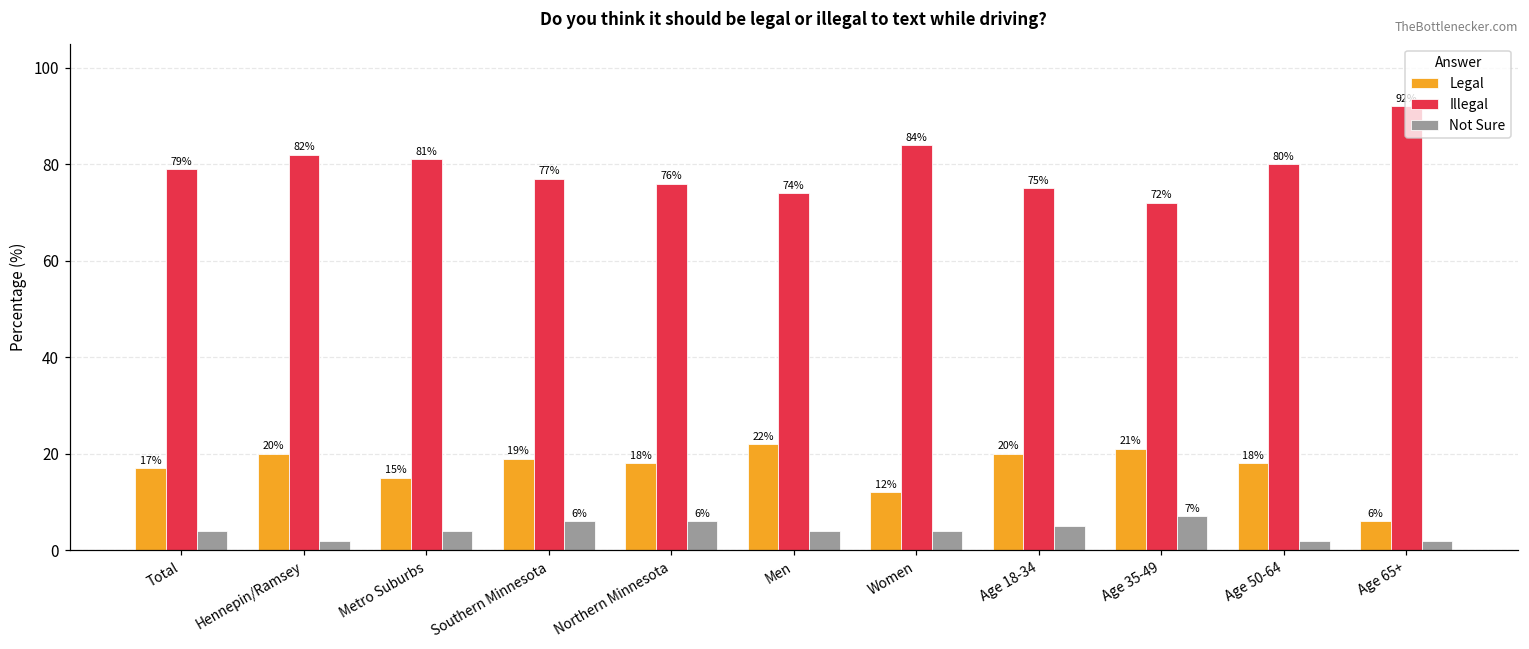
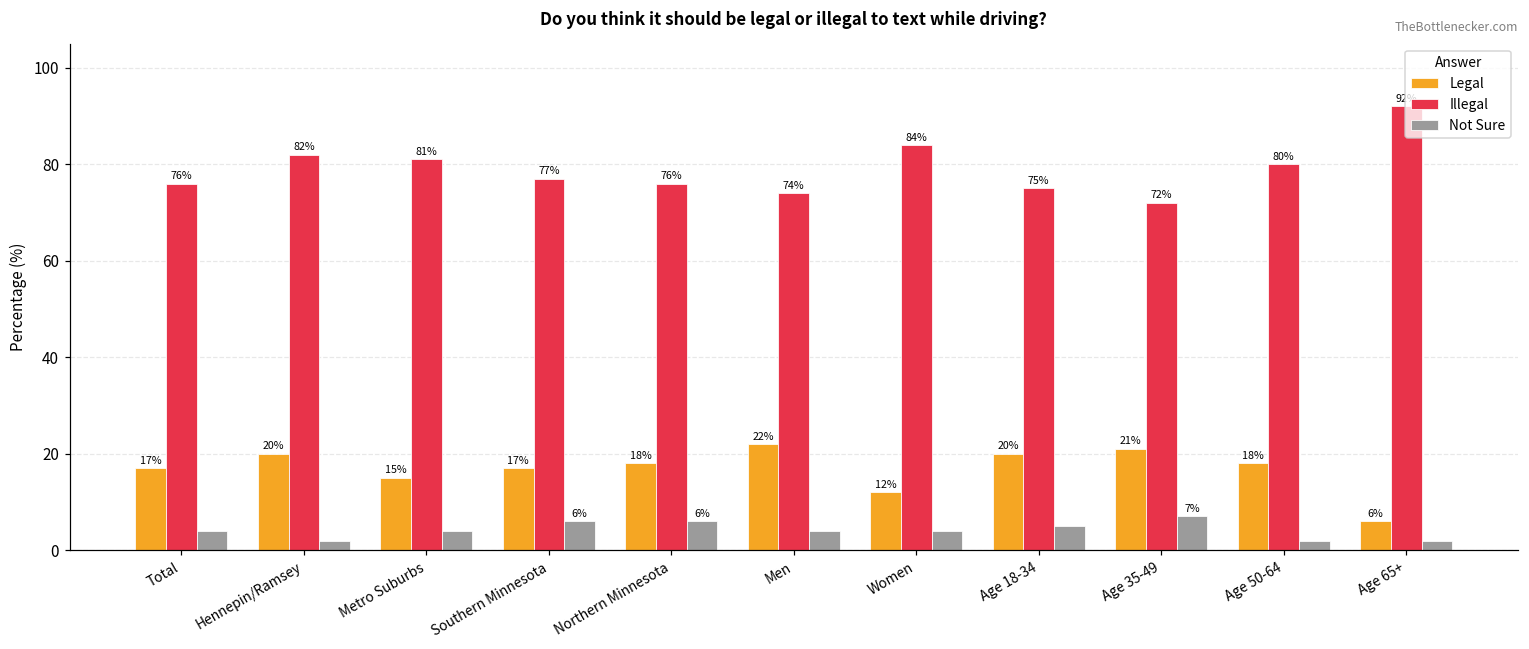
  {
    "Legal": {
      "Total": "17%",
      "Hennepin/Ramsey": "20%",
      "Metro Suburbs": "15%",
-     "Southern Minnesota": "19%",
+     "Southern Minnesota": "17%",
      "Northern Minnesota": "18%",
      "Men": "22%",
      "Women": "12%",
      "Age 18-34": "20%",
      "Age 35-49": "21%",
      "Age 50-64": "18%",
      "Age 65+": "6%"
    },
    "Illegal": {
-     "Total": "79%",
+     "Total": "76%",
      "Hennepin/Ramsey": "82%",
      "Metro Suburbs": "81%",
      "Southern Minnesota": "77%",
      "Northern Minnesota": "76%",
      "Men": "74%",
      "Women": "84%",
      "Age 18-34": "75%",
      "Age 35-49": "72%",
      "Age 50-64": "80%"
    },
    "Not Sure": {
      "Southern Minnesota": "6%",
      "Northern Minnesota": "6%",
      "Age 35-49": "7%"
    }
  }
